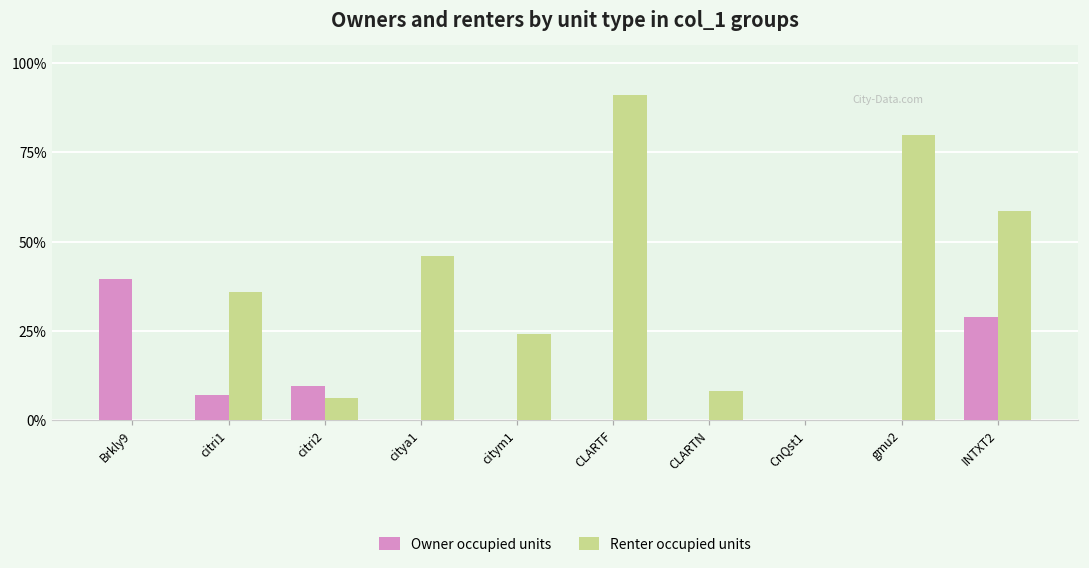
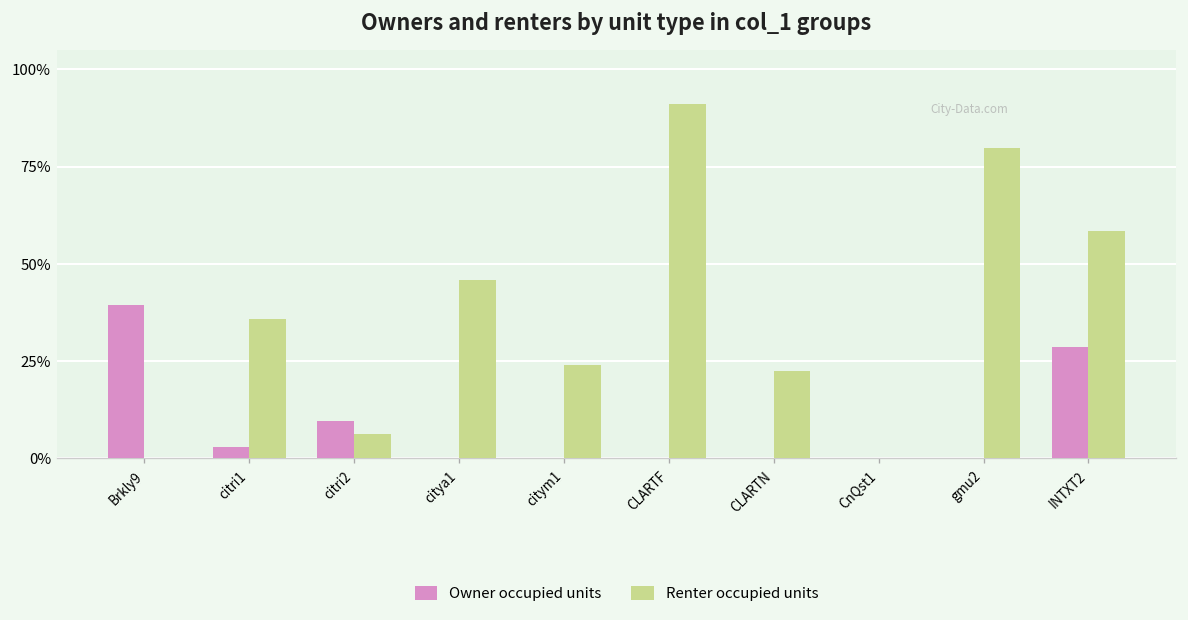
  {
    "Owner occupied units": {
      "Brkly9": "39%",
-     "citri1": "7%",
+     "citri1": "3%",
      "citri2": "10%",
      "citya1": "0%",
      "CLARTF": "0%",
      "CLARTN": "0%",
      "CnQst1": "0%",
      "gmu2": "0%",
      "INTXT2": "29%"
    },
    "Renter occupied units": {
      "Brkly9": "0%",
      "citri1": "36%",
      "citri2": "6%",
      "citya1": "46%",
      "citym1": "24%",
      "CLARTF": "91%",
-     "CLARTN": "8%",
+     "CLARTN": "23%",
      "CnQst1": "0%",
      "gmu2": "80%",
      "INTXT2": "58%"
    }
  }
